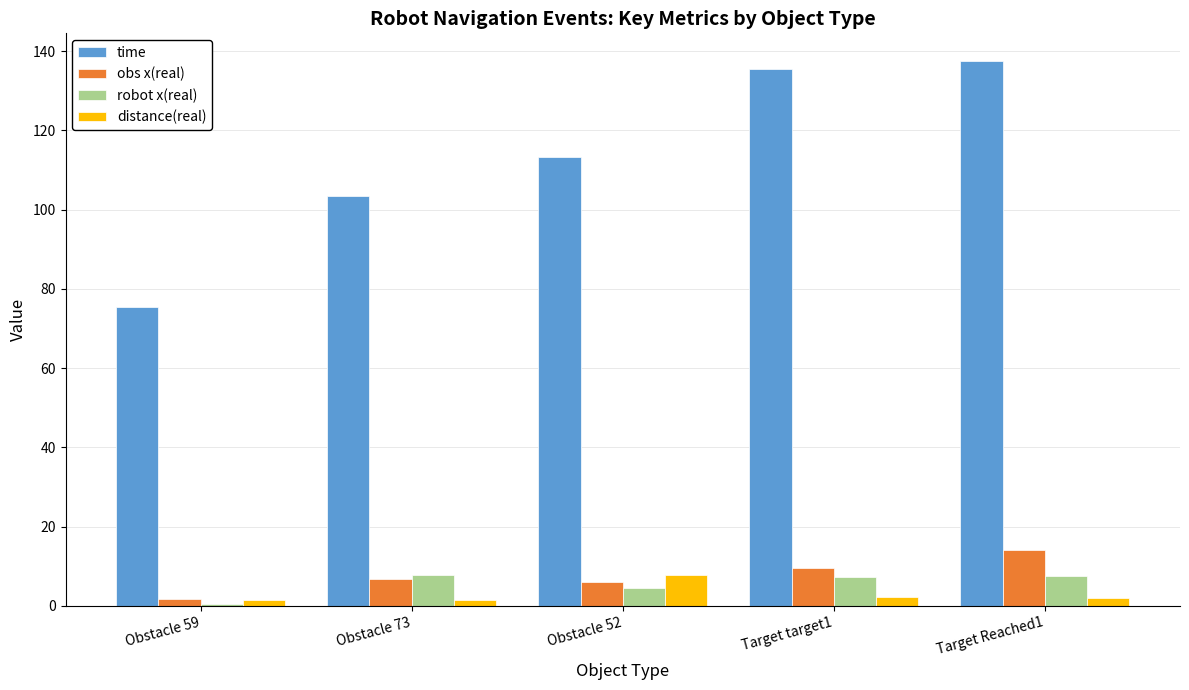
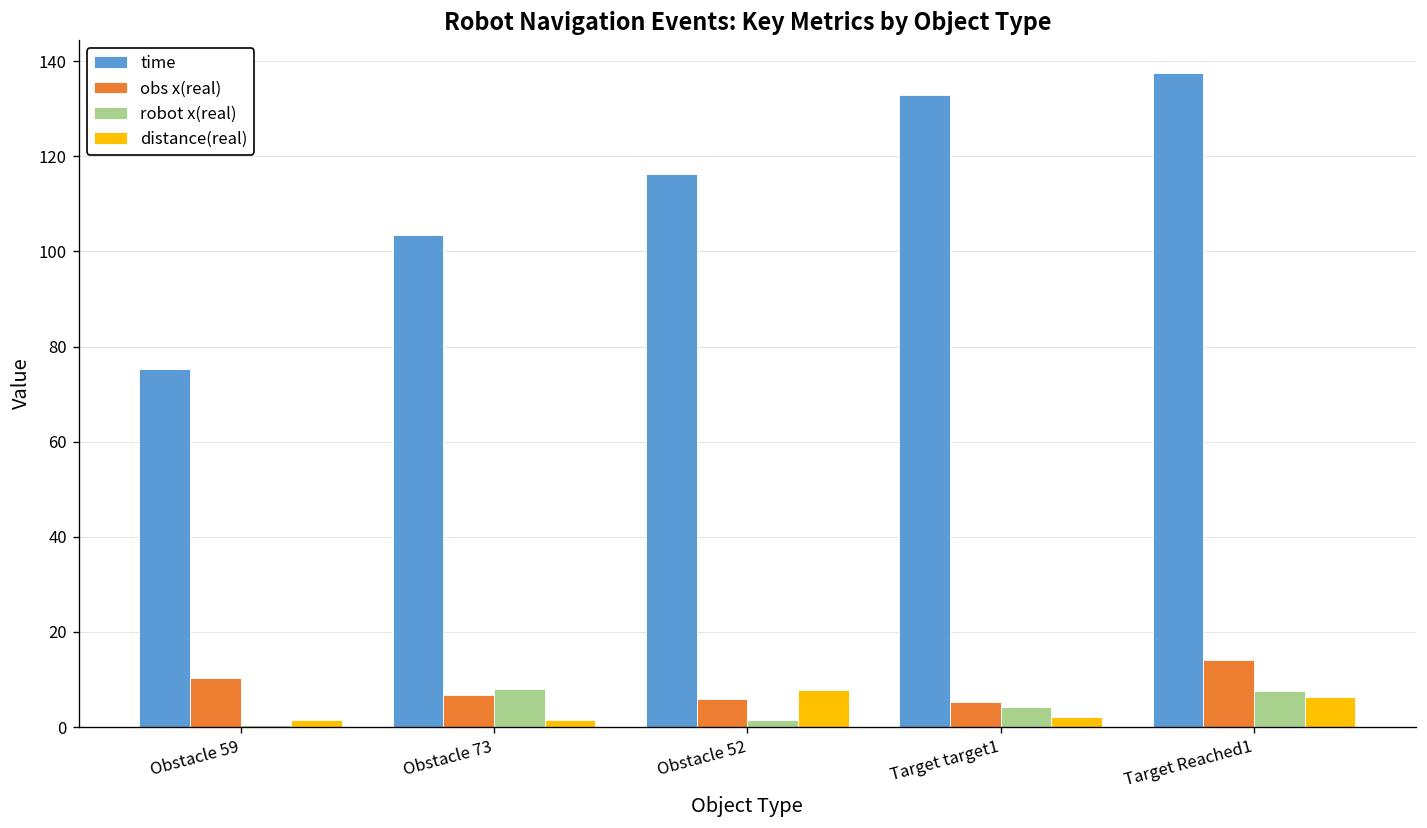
  {
    "time": {
      "Obstacle 59": 75,
      "Obstacle 73": 103,
-     "Obstacle 52": 113,
-     "Target target1": 136,
+     "Obstacle 52": 116,
+     "Target target1": 133,
      "Target Reached1": 138
    },
    "obs x(real)": {
-     "Obstacle 59": 2,
+     "Obstacle 59": 10,
      "Obstacle 73": 7,
      "Obstacle 52": 6,
-     "Target target1": 10,
+     "Target target1": 5,
      "Target Reached1": 14
    },
    "robot x(real)": {
      "Obstacle 73": 8,
-     "Obstacle 52": 4,
-     "Target target1": 7,
+     "Obstacle 52": 2,
+     "Target target1": 4,
      "Target Reached1": 8
    },
    "distance(real)": {
      "Obstacle 59": 2,
      "Obstacle 73": 2,
      "Obstacle 52": 8,
      "Target target1": 2,
-     "Target Reached1": 2
+     "Target Reached1": 6
    }
  }
